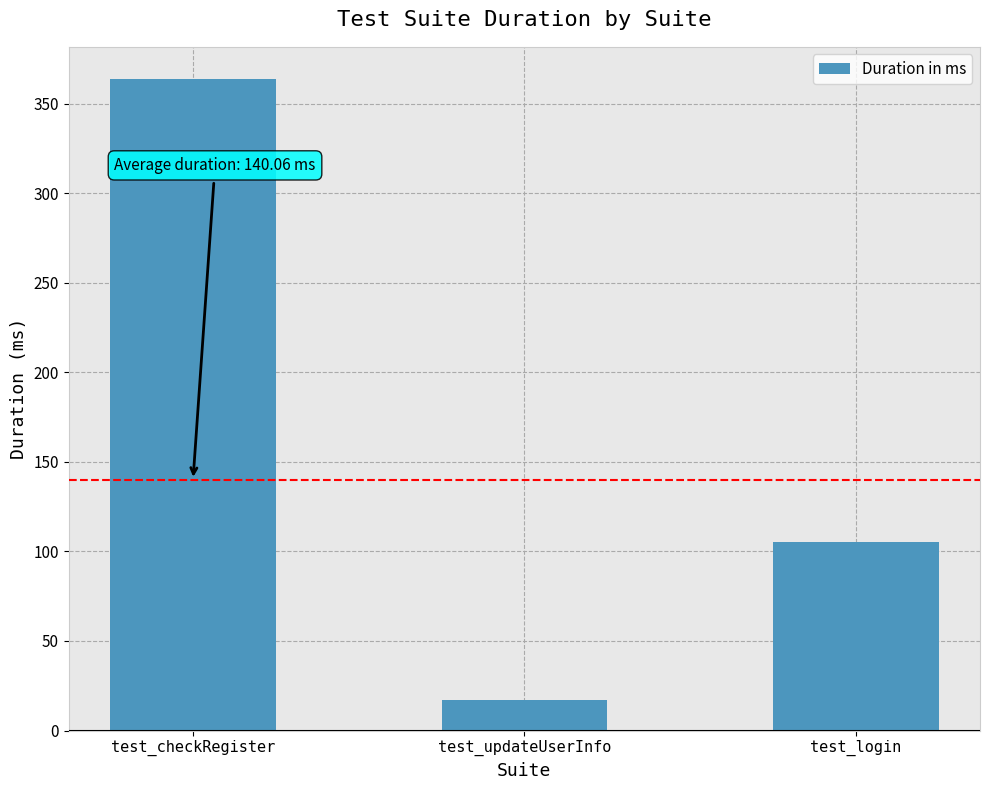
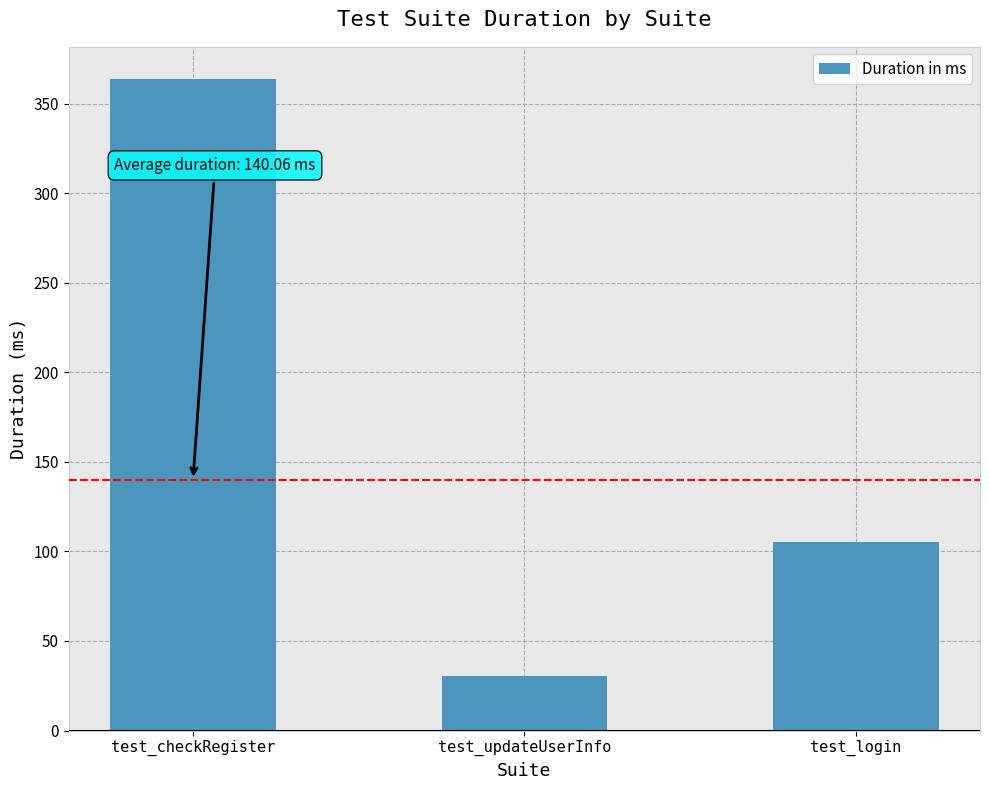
  {
-   "test_updateUserInfo": 17,
+   "test_updateUserInfo": 31,
    "test_login": 105
  }
